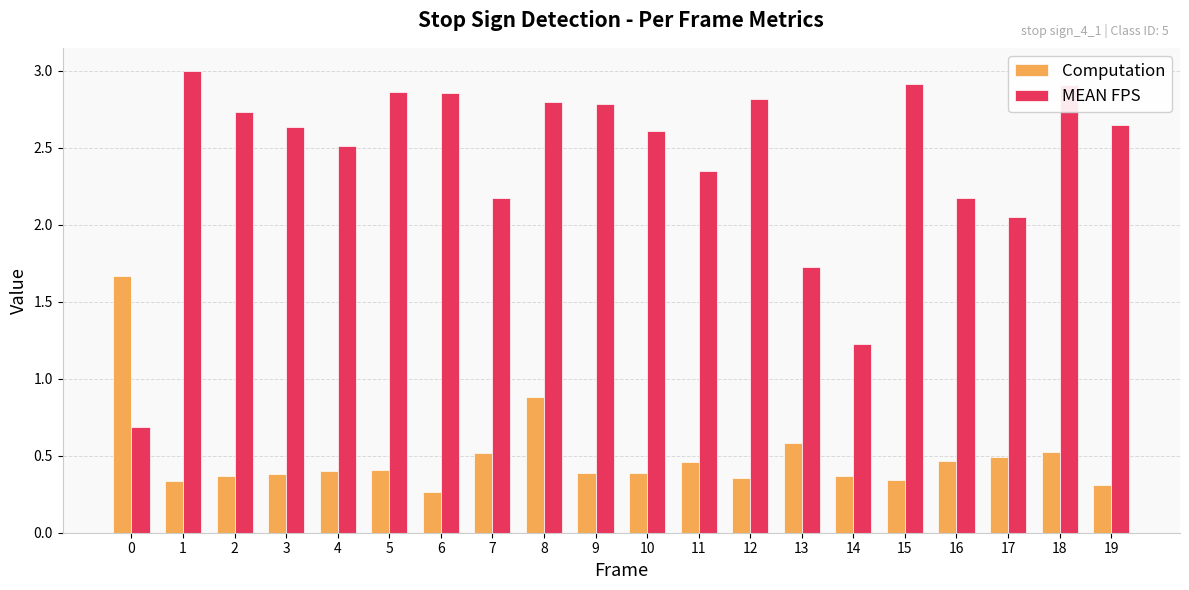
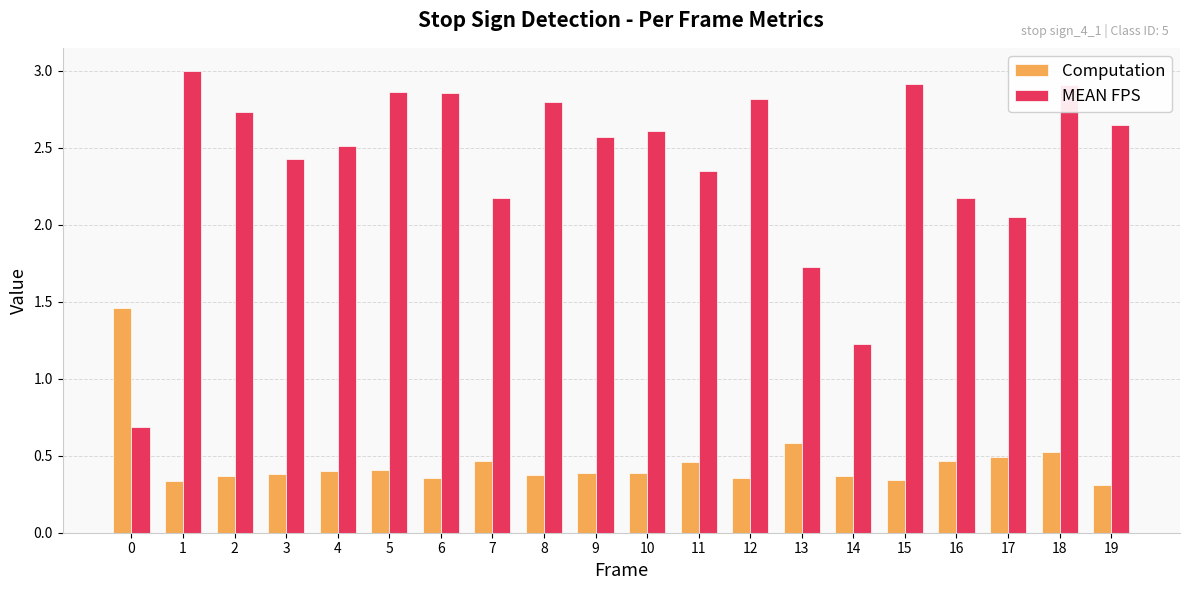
  {
    "Computation": {
-     "0": 1.67,
+     "0": 1.46,
      "1": 0.34,
      "2": 0.37,
      "3": 0.38,
      "4": 0.40,
      "5": 0.41,
-     "6": 0.27,
-     "7": 0.52,
-     "8": 0.88,
+     "6": 0.35,
+     "7": 0.46,
+     "8": 0.37,
      "9": 0.39,
      "10": 0.39,
      "11": 0.46,
      "12": 0.36,
      "13": 0.58,
      "14": 0.37,
      "15": 0.34,
      "16": 0.46,
      "17": 0.49,
      "18": 0.53,
      "19": 0.31
    },
    "MEAN FPS": {
      "0": 0.69,
      "1": 3.00,
      "2": 2.73,
-     "3": 2.64,
+     "3": 2.43,
      "4": 2.51,
      "5": 2.86,
      "6": 2.85,
      "7": 2.18,
      "8": 2.79,
-     "9": 2.78,
+     "9": 2.57,
      "10": 2.61,
      "11": 2.35,
      "12": 2.81,
      "13": 1.72,
      "14": 1.22,
      "15": 2.91,
      "16": 2.17,
      "17": 2.05,
      "19": 2.65
    }
  }
